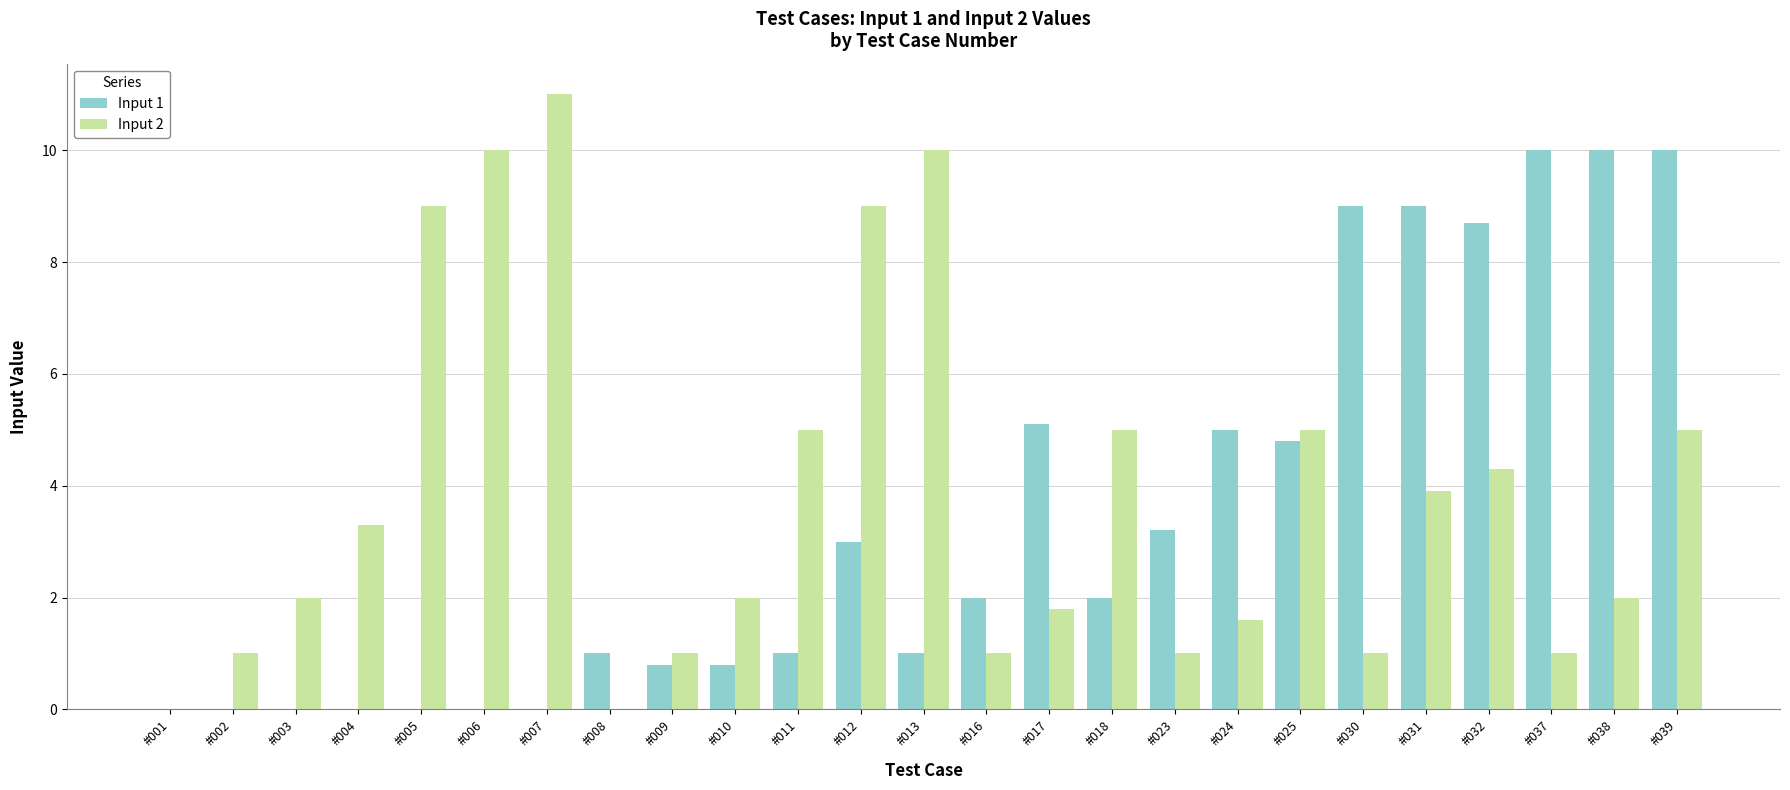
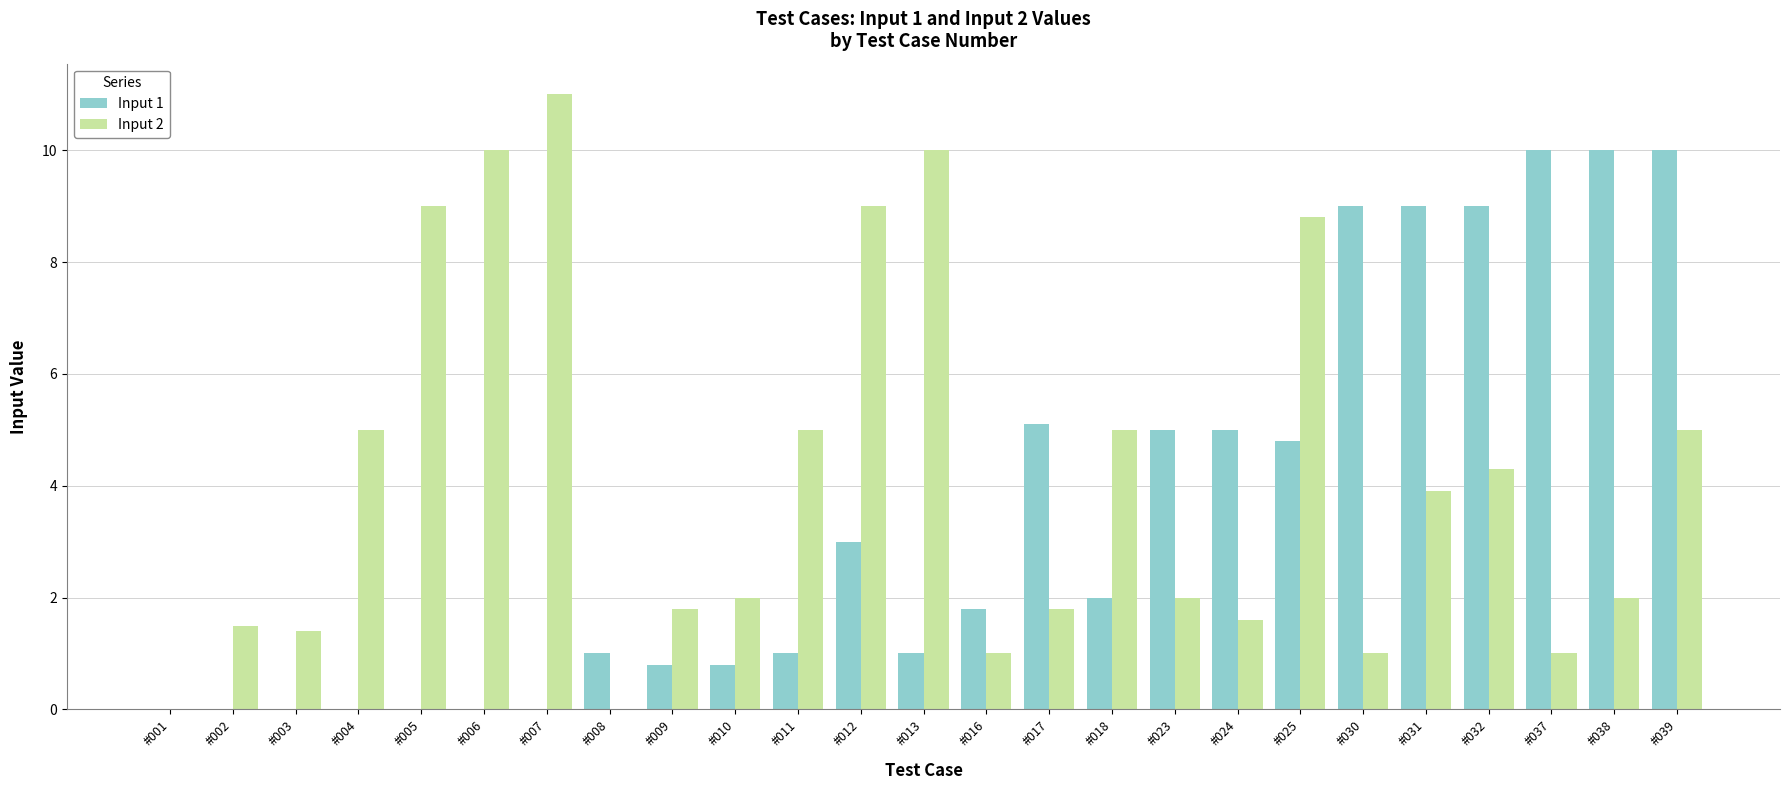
  {
    "Input 1": {
      "#001": 0.0,
      "#002": 0.0,
      "#003": 0.0,
      "#004": 0.0,
      "#005": 0.0,
      "#006": 0.0,
      "#007": 0.0,
      "#008": 1.0,
      "#009": 0.8,
      "#010": 0.8,
      "#011": 1.0,
      "#012": 3.0,
      "#013": 1.0,
-     "#016": 2.0,
+     "#016": 1.8,
      "#017": 5.1,
      "#018": 2.0,
-     "#023": 3.2,
+     "#023": 5.0,
      "#024": 5.0,
      "#025": 4.8,
      "#030": 9.0,
      "#031": 9.0,
-     "#032": 8.7,
+     "#032": 9.0,
      "#037": 10.0,
      "#038": 10.0,
      "#039": 10.0
    },
    "Input 2": {
      "#001": 0.0,
-     "#002": 1.0,
-     "#003": 2.0,
-     "#004": 3.3,
+     "#002": 1.5,
+     "#003": 1.4,
+     "#004": 5.0,
      "#005": 9.0,
      "#006": 10.0,
      "#007": 11.0,
      "#008": 0.0,
-     "#009": 1.0,
+     "#009": 1.8,
      "#010": 2.0,
      "#011": 5.0,
      "#012": 9.0,
      "#013": 10.0,
      "#016": 1.0,
      "#017": 1.8,
      "#018": 5.0,
-     "#023": 1,
+     "#023": 2,
      "#024": 1.6,
-     "#025": 5.0,
+     "#025": 8.8,
      "#030": 1.0,
      "#031": 3.9,
      "#032": 4.3,
      "#037": 1.0,
      "#038": 2.0,
      "#039": 5.0
    }
  }
